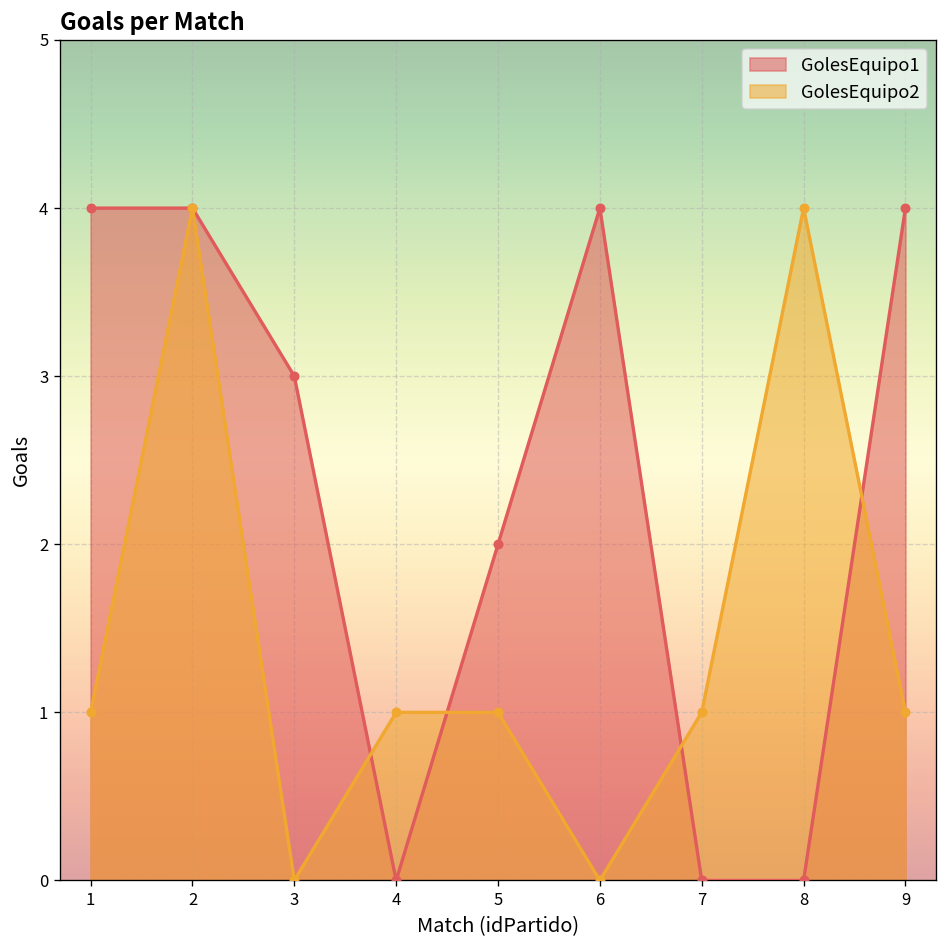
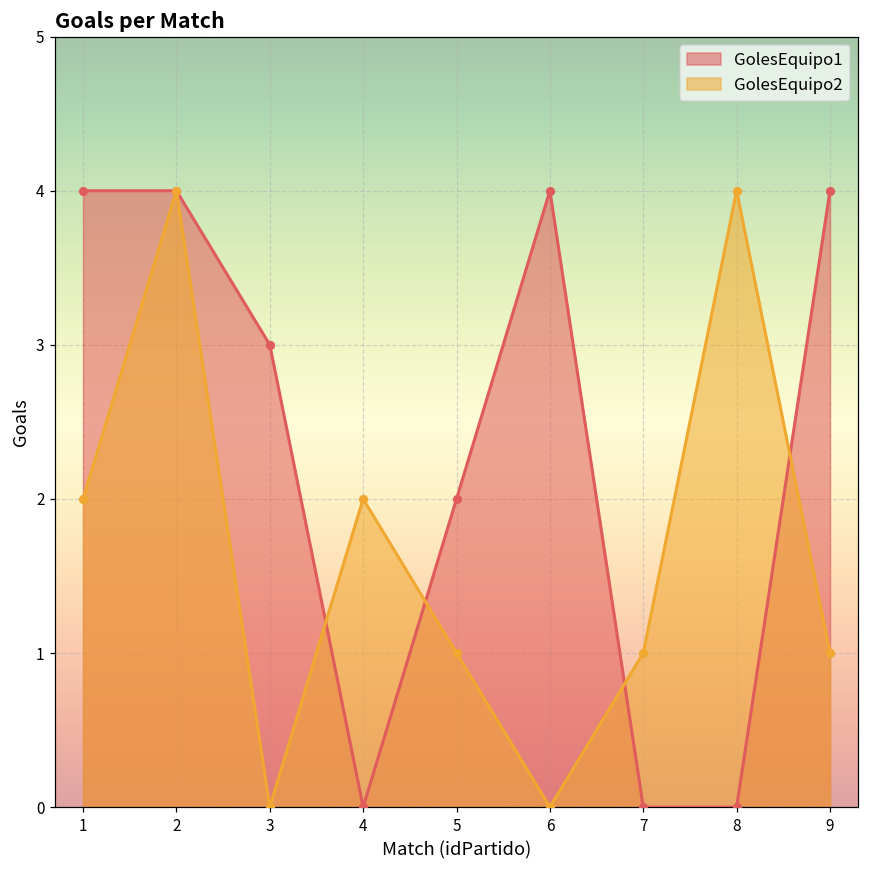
  {
    "GolesEquipo1": {
      "1": 4,
      "3": 3,
      "4": 0,
      "5": 2,
      "6": 4,
      "7": 0,
      "8": 0,
      "9": 4
    },
    "GolesEquipo2": {
-     "1": 1,
+     "1": 2,
      "3": 0,
-     "4": 1,
+     "4": 2,
      "5": 1,
      "6": 0,
      "7": 1,
      "8": 4,
      "9": 1
    }
  }
